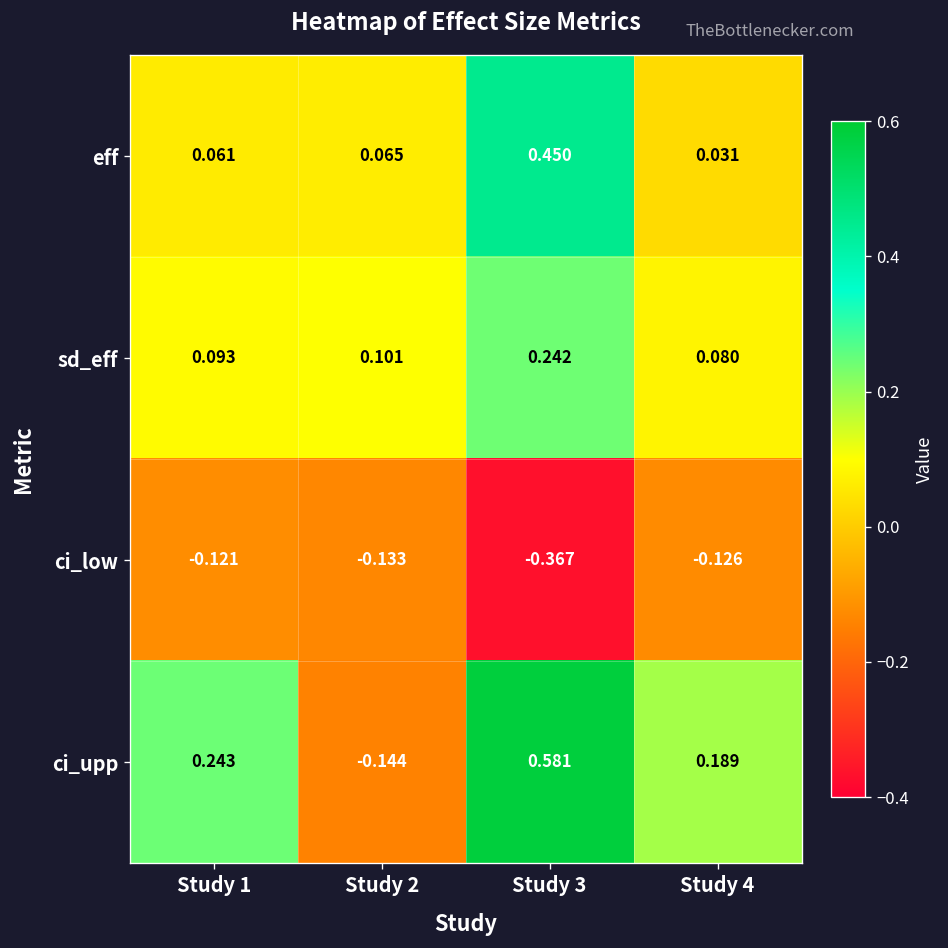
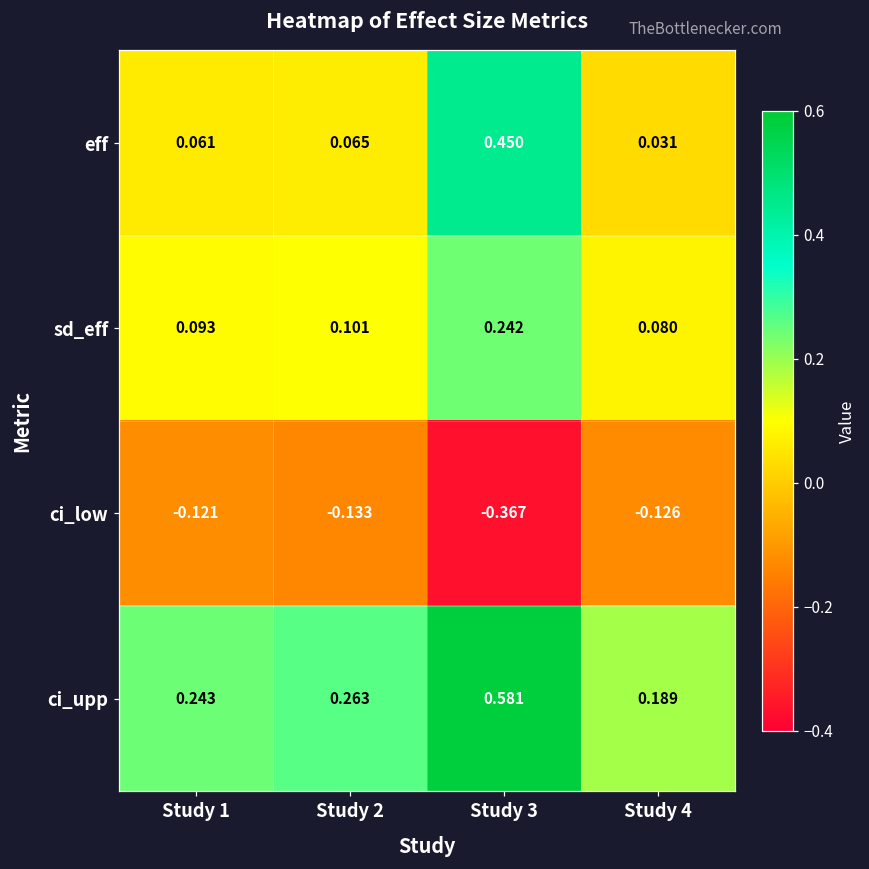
  {
    "eff": {
      "Study 1": 0.061,
      "Study 2": 0.065,
      "Study 3": 0.450,
      "Study 4": 0.031
    },
    "sd_eff": {
      "Study 1": 0.093,
      "Study 2": 0.101,
      "Study 3": 0.242,
      "Study 4": 0.080
    },
    "ci_low": {
      "Study 1": -0.121,
      "Study 2": -0.133,
      "Study 3": -0.367,
      "Study 4": -0.126
    },
    "ci_upp": {
      "Study 1": 0.243,
-     "Study 2": -0.144,
+     "Study 2": 0.263,
      "Study 3": 0.581,
      "Study 4": 0.189
    }
  }
